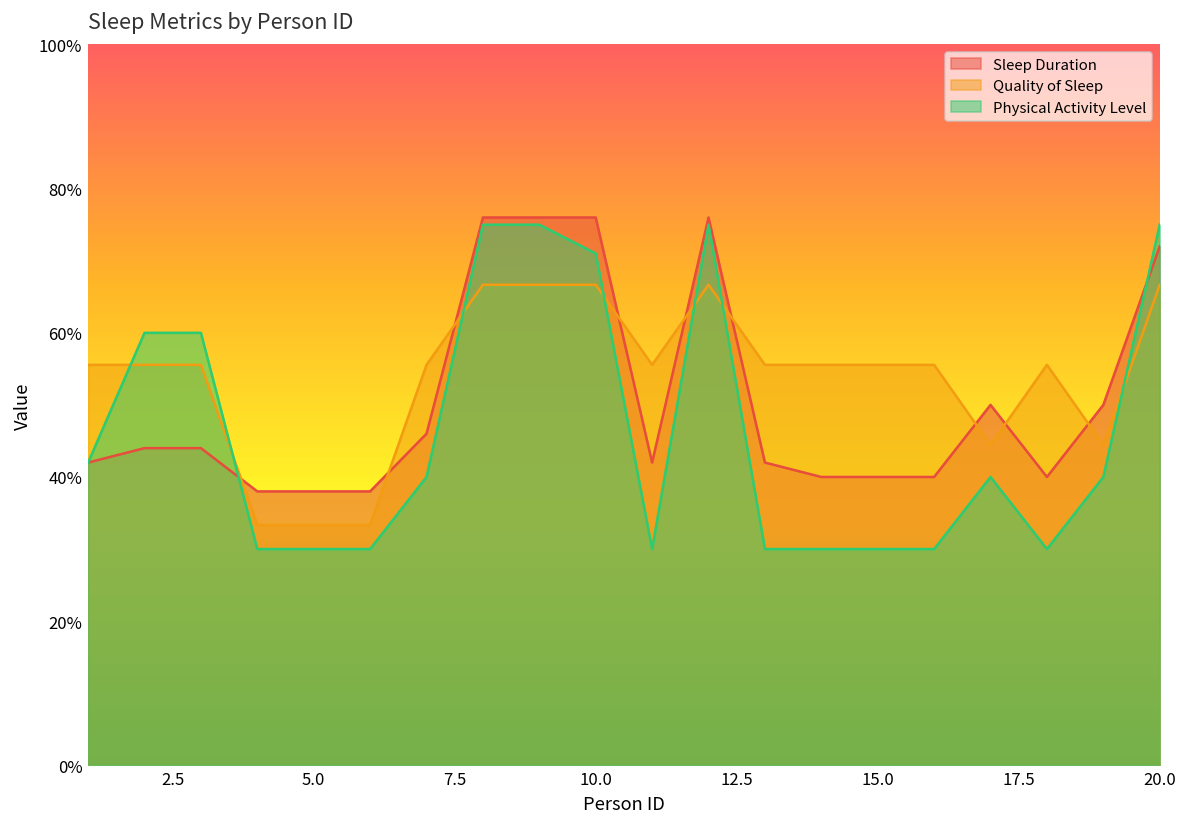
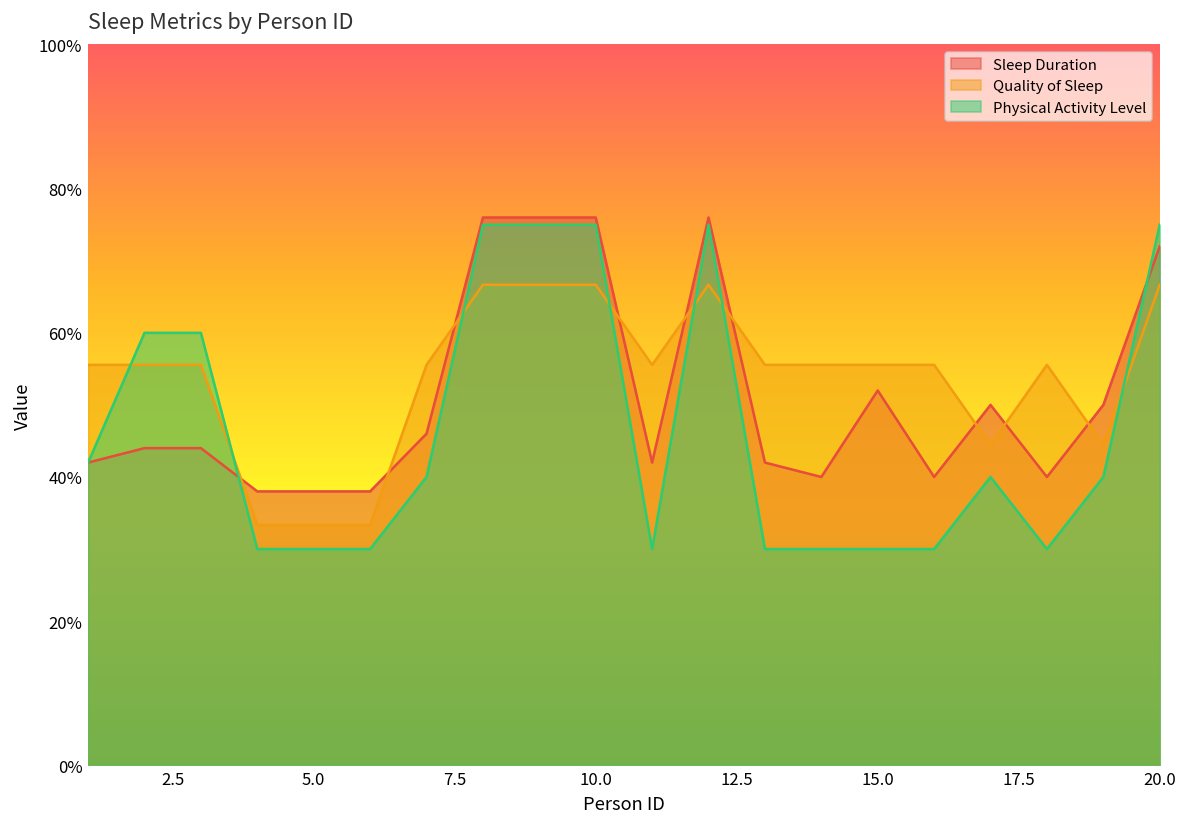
  {
    "Sleep Duration": {
      "5.0": "38%",
      "10.0": "76%",
-     "15.0": "40%",
+     "15.0": "52%",
      "20.0": "72%"
    },
    "Quality of Sleep": {
      "5.0": "33%",
      "10.0": "67%",
      "15.0": "56%",
      "20.0": "67%"
    },
    "Physical Activity Level": {
      "5.0": "30%",
-     "10.0": "71%",
+     "10.0": "75%",
      "15.0": "30%",
      "20.0": "75%"
    }
  }
